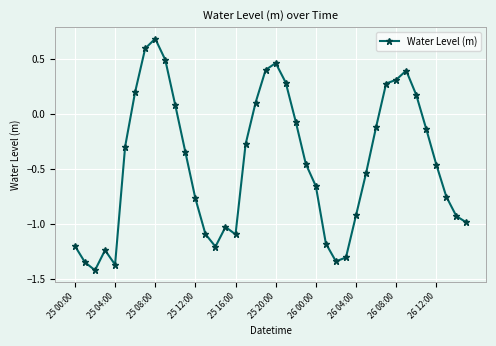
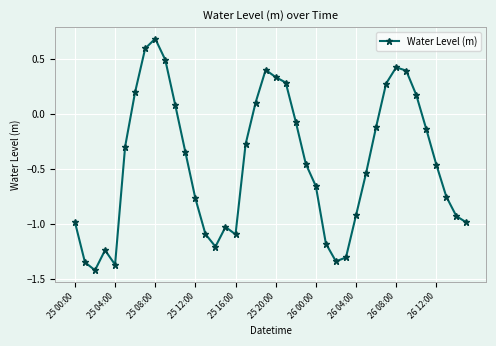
  {
-   "25 00:00": -1.20,
+   "25 00:00": -0.98,
    "25 04:00": -1.37,
    "25 08:00": 0.68,
    "25 12:00": -0.77,
    "25 16:00": -1.09,
-   "25 20:00": 0.46,
+   "25 20:00": 0.33,
    "26 00:00": -0.66,
    "26 04:00": -0.92,
-   "26 08:00": 0.31,
+   "26 08:00": 0.42,
    "26 12:00": -0.46
  }
